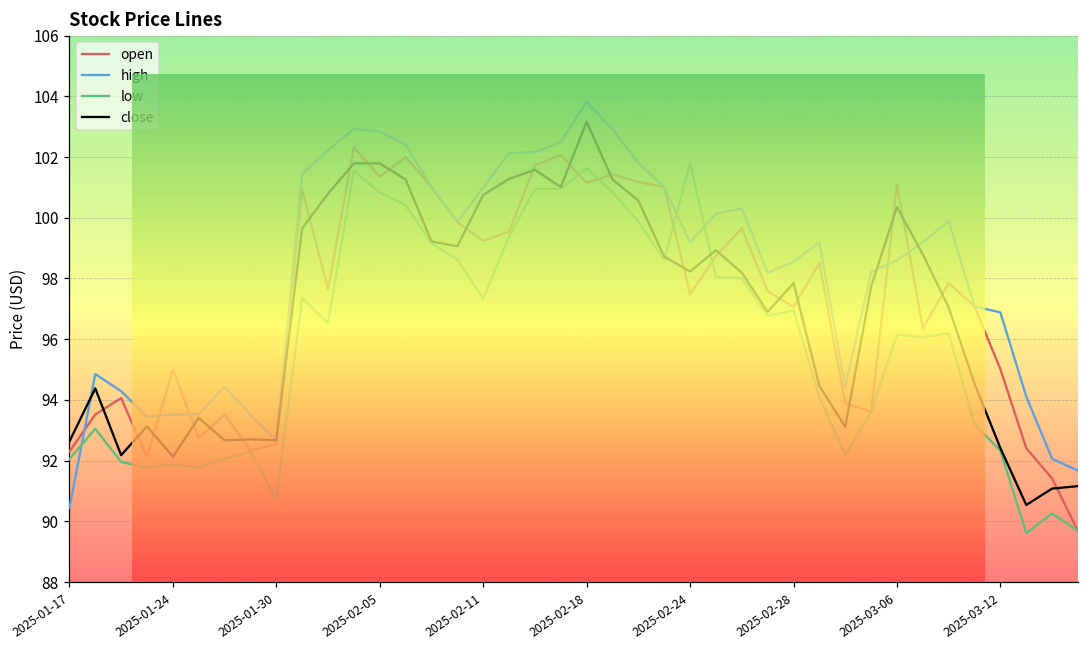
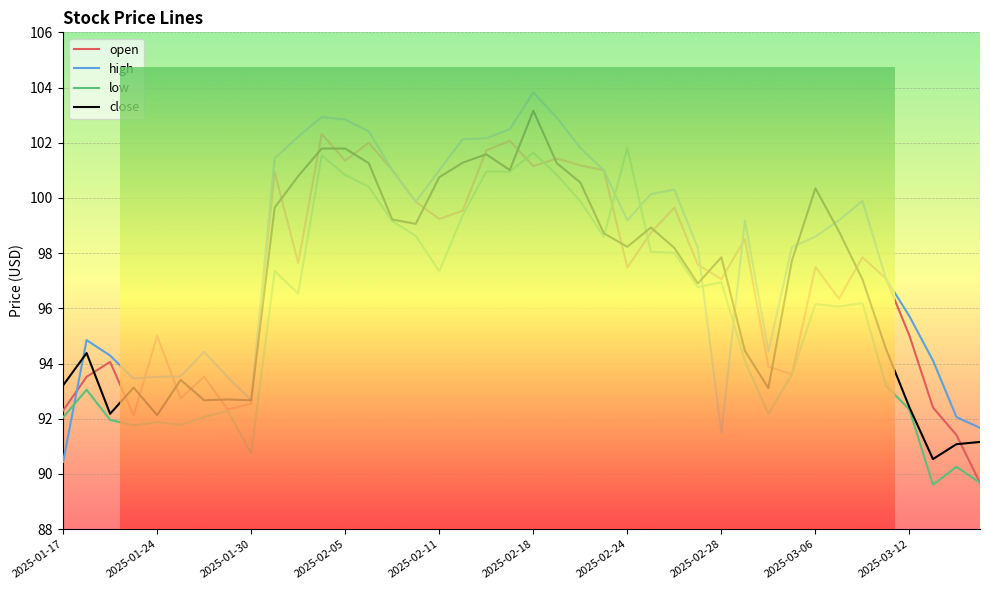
  {
    "open": {
      "2025-01-17": 92.3,
      "2025-01-24": 95.0,
      "2025-01-30": 92.6,
      "2025-02-05": 101.4,
      "2025-02-11": 99.2,
      "2025-02-18": 101.2,
      "2025-02-24": 97.5,
      "2025-02-28": 97.1,
-     "2025-03-06": 101.1,
+     "2025-03-06": 97.5,
      "2025-03-12": 95.0
    },
    "high": {
      "2025-01-17": 90.4,
      "2025-01-24": 93.5,
      "2025-02-05": 102.8,
      "2025-02-11": 101.0,
      "2025-02-18": 103.8,
      "2025-02-24": 99.2,
-     "2025-02-28": 98.6,
+     "2025-02-28": 91.5,
      "2025-03-06": 98.6,
-     "2025-03-12": 96.9
+     "2025-03-12": 95.7
    },
    "low": {
      "2025-01-17": 92.1,
      "2025-01-24": 91.9,
      "2025-01-30": 90.8,
      "2025-02-05": 100.8,
      "2025-02-11": 97.3,
      "2025-02-18": 101.6,
      "2025-02-24": 101.8,
      "2025-02-28": 97.0,
      "2025-03-06": 96.2
    },
    "close": {
-     "2025-01-17": 92.6,
+     "2025-01-17": 93.2,
      "2025-01-24": 92.1,
      "2025-02-05": 101.8,
      "2025-02-11": 100.8,
      "2025-02-18": 103.2,
      "2025-02-24": 98.2,
      "2025-02-28": 97.9,
      "2025-03-06": 100.4
    }
  }
